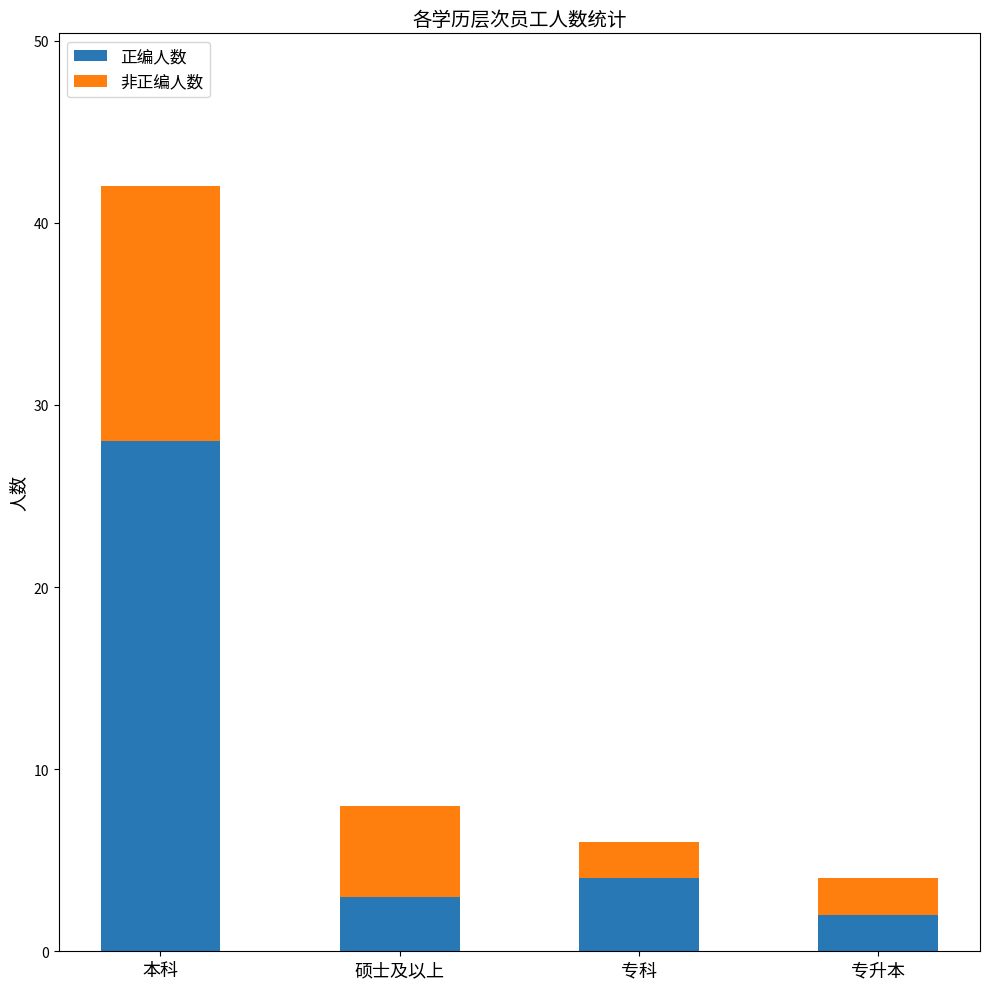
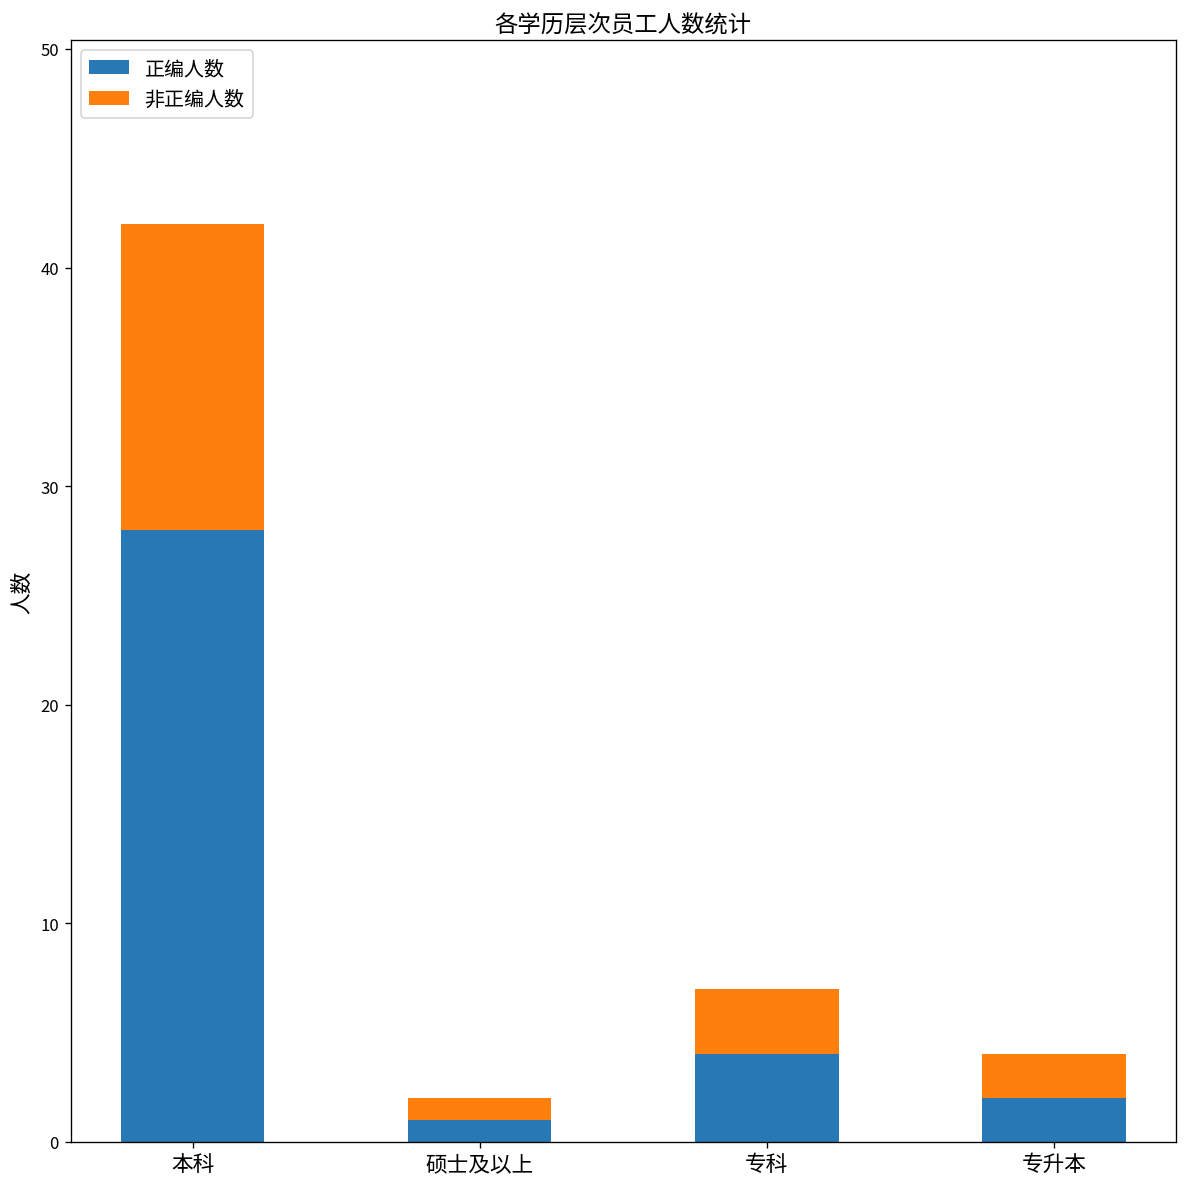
  {
    "正编人数": {
      "本科": 28,
-     "硕士及以上": 3,
+     "硕士及以上": 1,
      "专科": 4,
      "专升本": 2
    },
    "非正编人数": {
      "本科": 14,
-     "硕士及以上": 5,
-     "专科": 2,
+     "硕士及以上": 1,
+     "专科": 3,
      "专升本": 2
    }
  }
